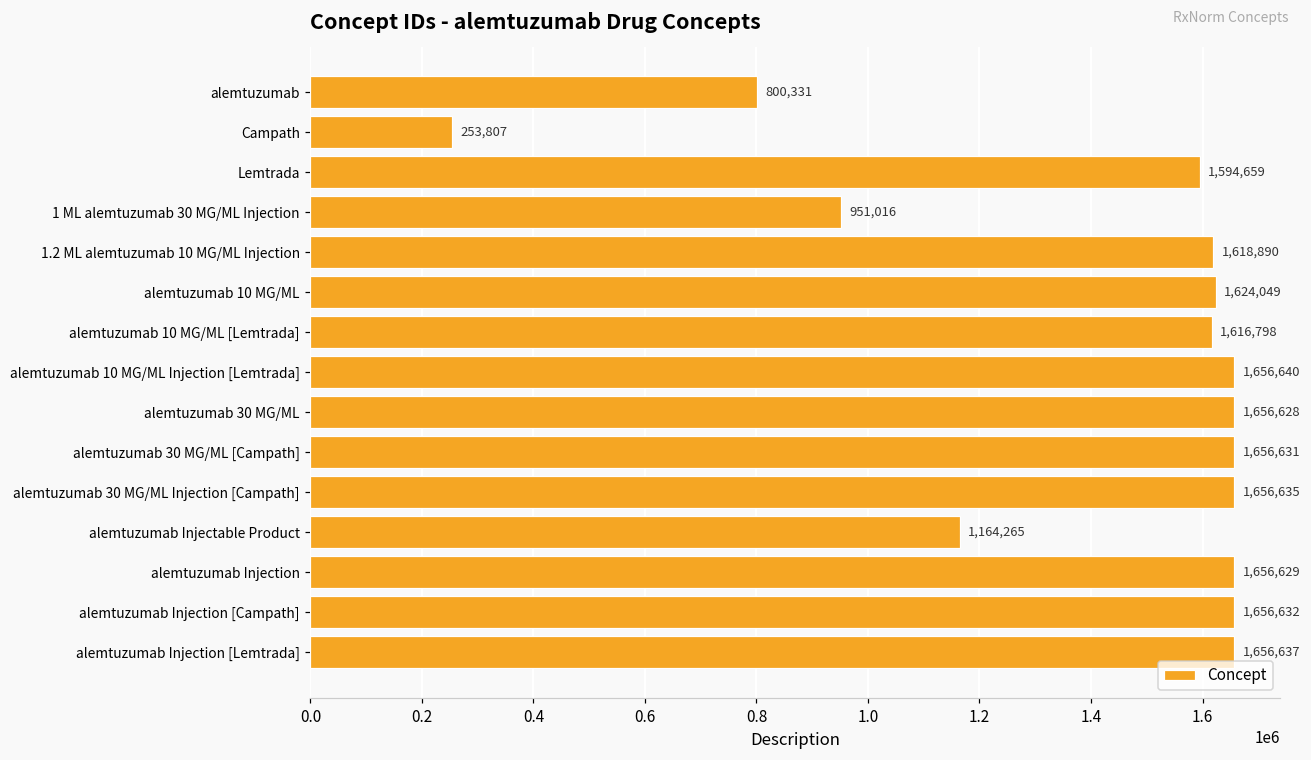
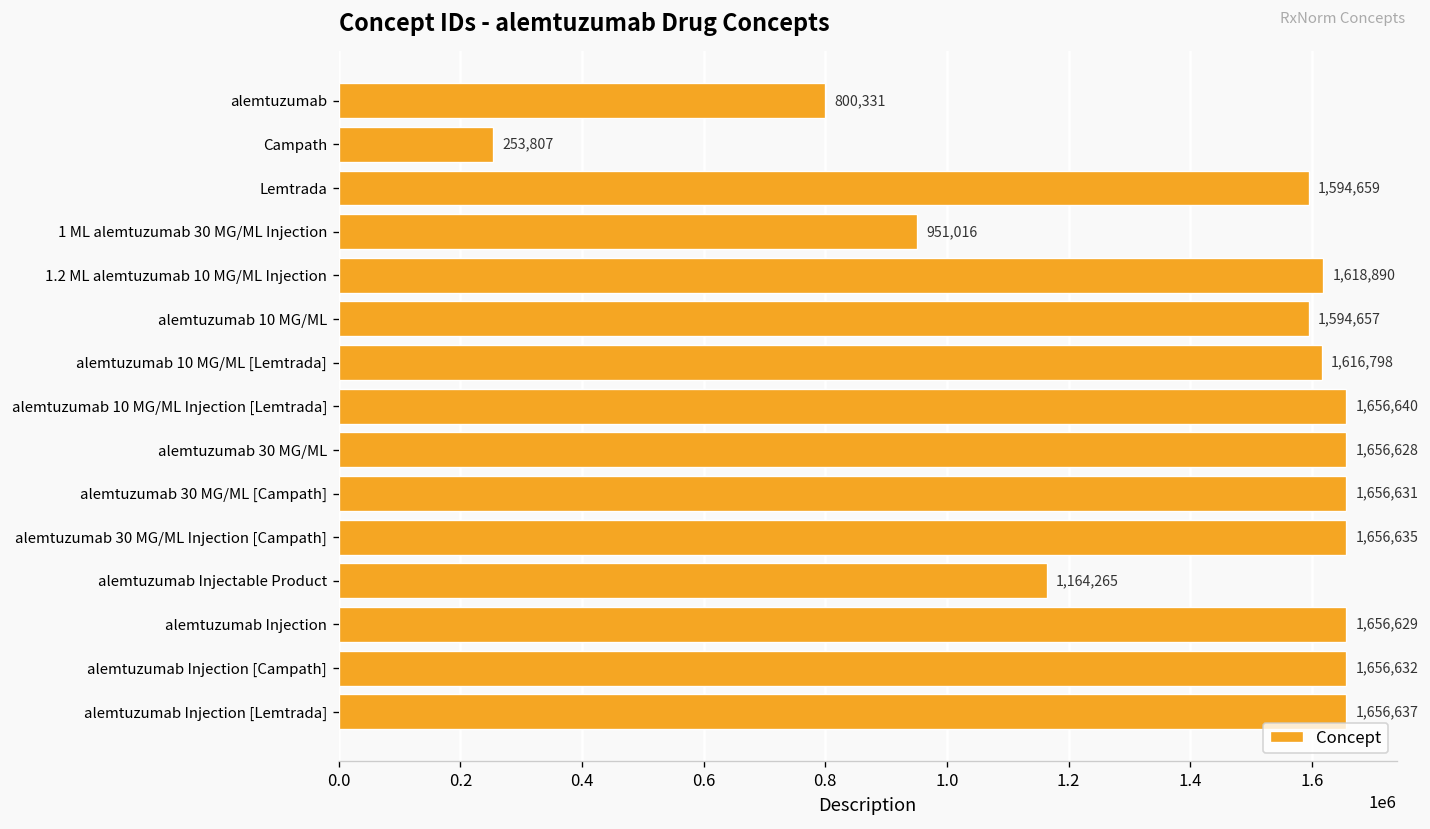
  {
    "alemtuzumab": "800,331",
    "Campath": "253,807",
    "Lemtrada": "1,594,659",
    "1 ML alemtuzumab 30 MG/ML Injection": "951,016",
    "1.2 ML alemtuzumab 10 MG/ML Injection": "1,618,890",
-   "alemtuzumab 10 MG/ML": "1,624,049",
+   "alemtuzumab 10 MG/ML": "1,594,657",
    "alemtuzumab 10 MG/ML [Lemtrada]": "1,616,798",
    "alemtuzumab 10 MG/ML Injection [Lemtrada]": "1,656,640",
    "alemtuzumab 30 MG/ML": "1,656,628",
    "alemtuzumab 30 MG/ML [Campath]": "1,656,631",
    "alemtuzumab 30 MG/ML Injection [Campath]": "1,656,635",
    "alemtuzumab Injectable Product": "1,164,265",
    "alemtuzumab Injection": "1,656,629",
    "alemtuzumab Injection [Campath]": "1,656,632",
    "alemtuzumab Injection [Lemtrada]": "1,656,637"
  }
